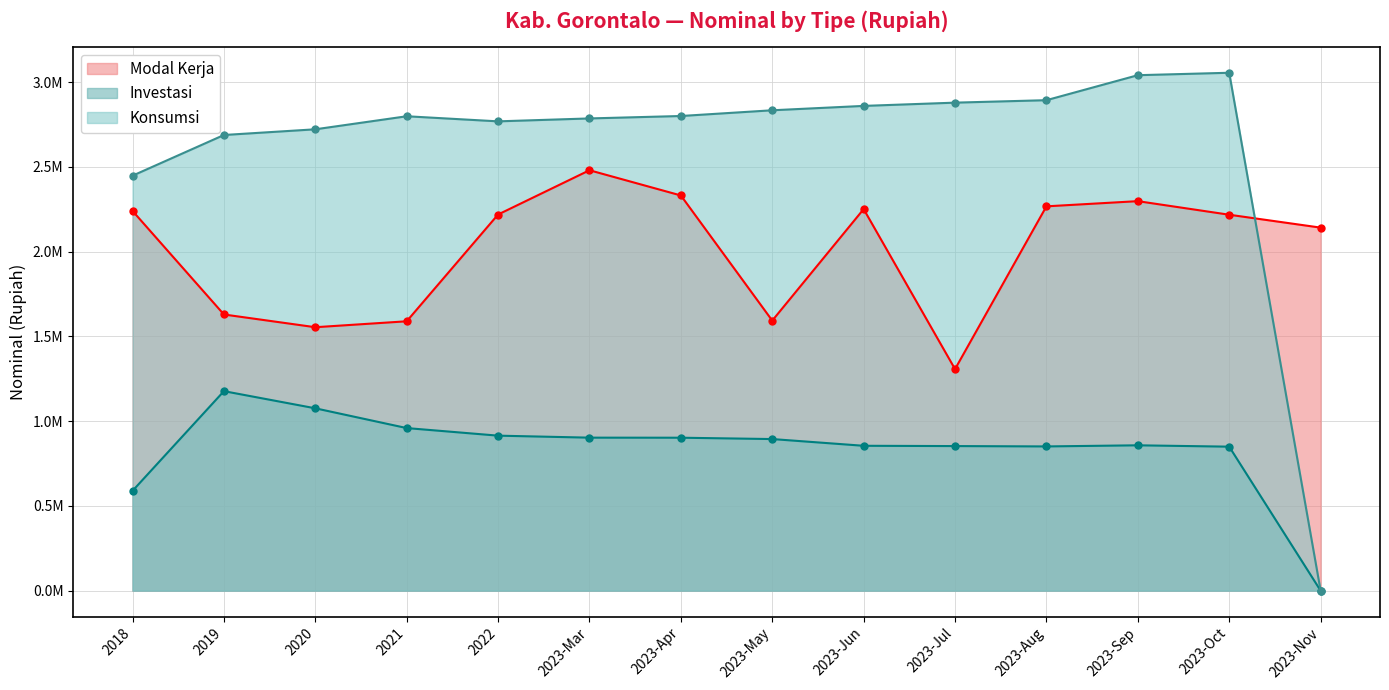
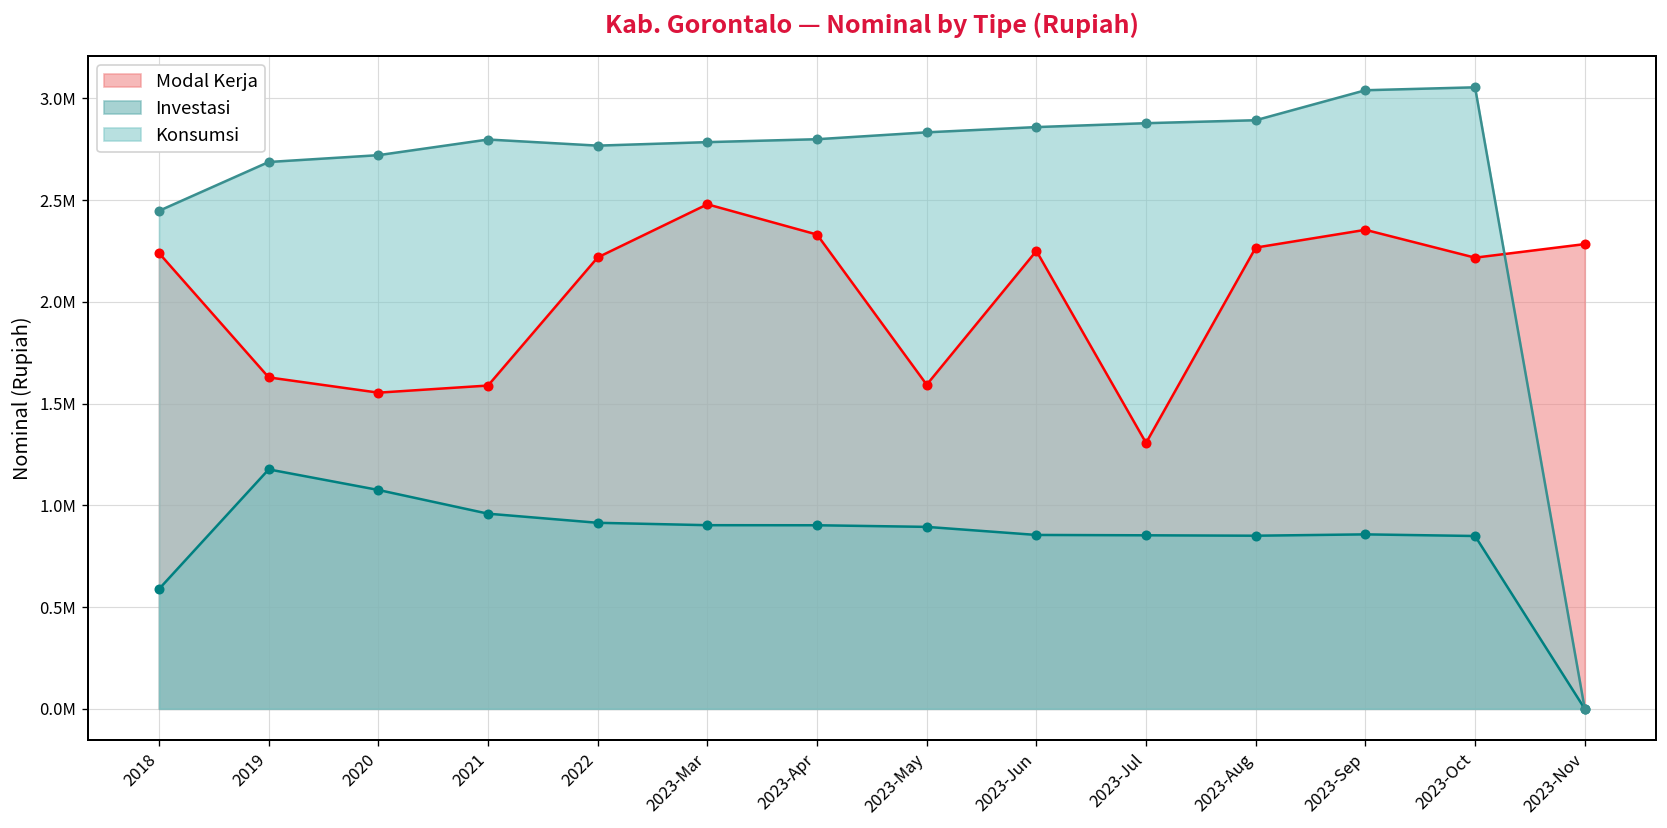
  {
    "Modal Kerja": {
      "2018": 2240000,
      "2019": 1630000,
      "2020": 1550000,
      "2021": 1590000,
      "2022": 2220000,
      "2023-Mar": 2480000,
      "2023-Apr": 2330000,
      "2023-May": 1590000,
      "2023-Jun": 2250000,
      "2023-Jul": 1310000,
      "2023-Aug": 2270000,
-     "2023-Sep": 2300000,
+     "2023-Sep": 2350000,
      "2023-Oct": 2220000,
-     "2023-Nov": 2140000
+     "2023-Nov": 2280000
    }
  }
